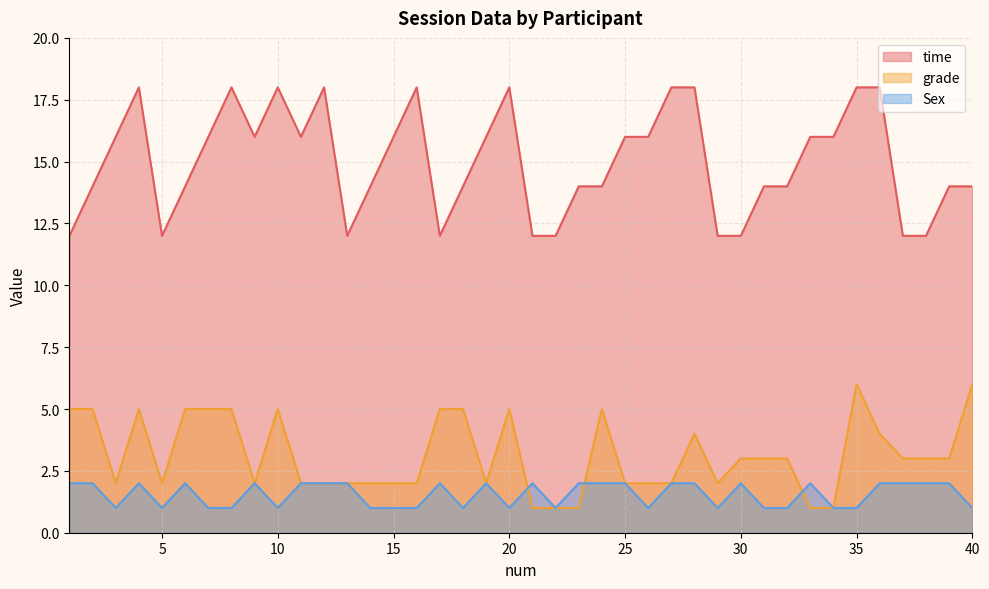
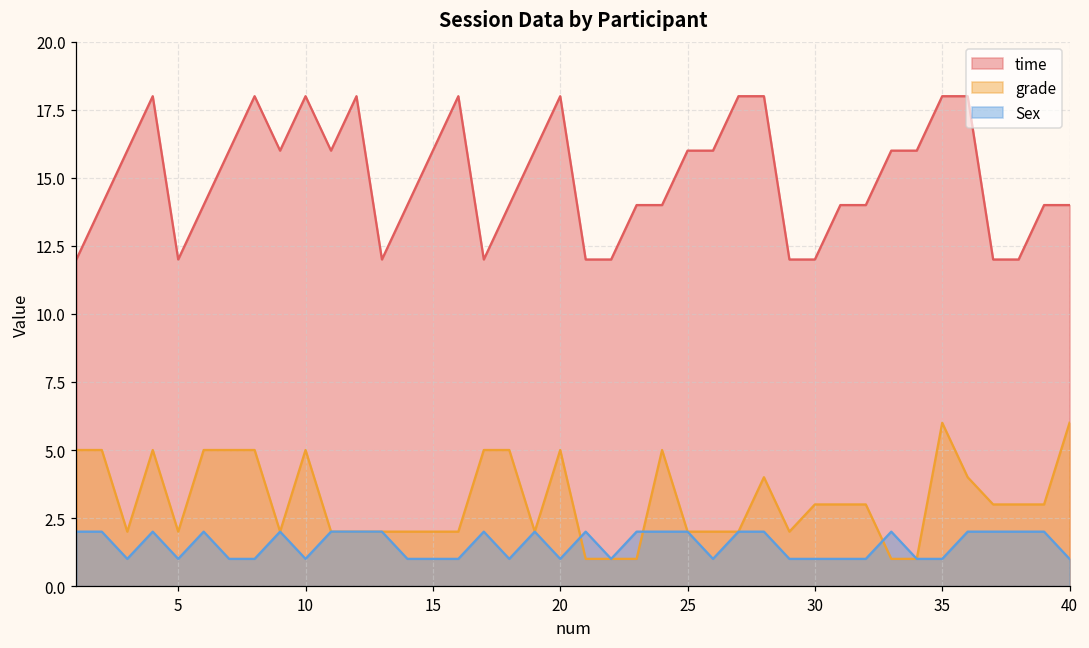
  {
    "Sex": {
      "5": 1,
      "10": 1,
      "15": 1,
      "20": 1,
-     "30": 2,
+     "30": 1,
      "35": 1,
      "40": 1
    }
  }
